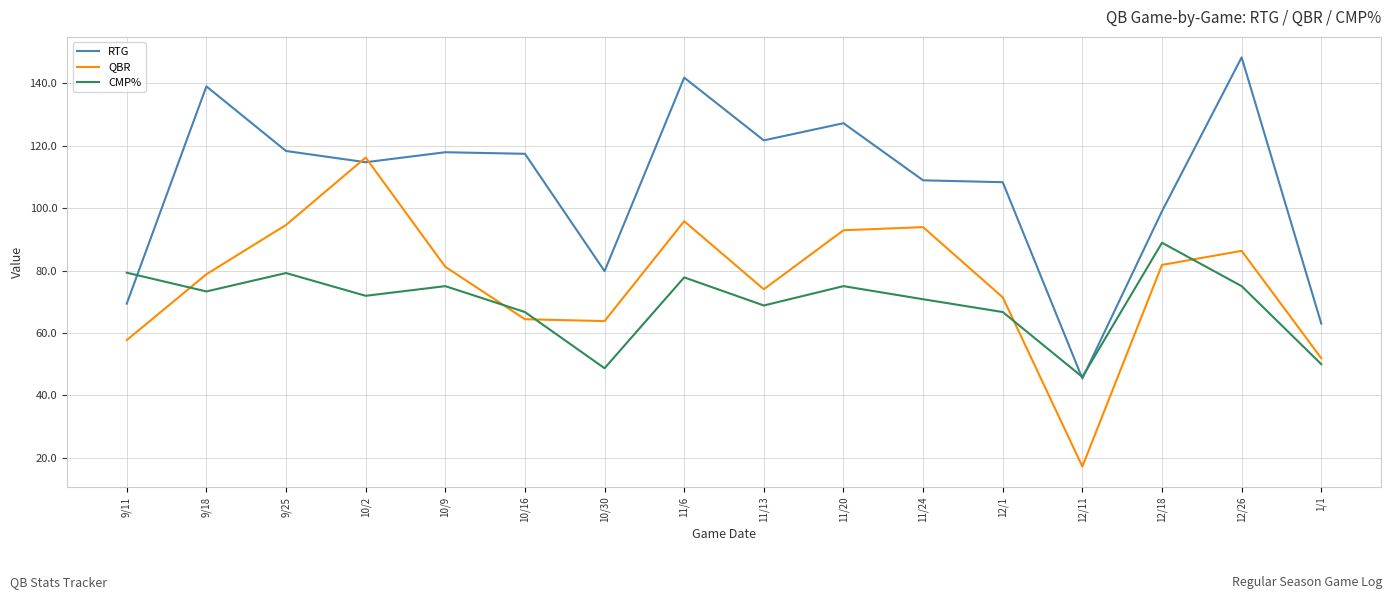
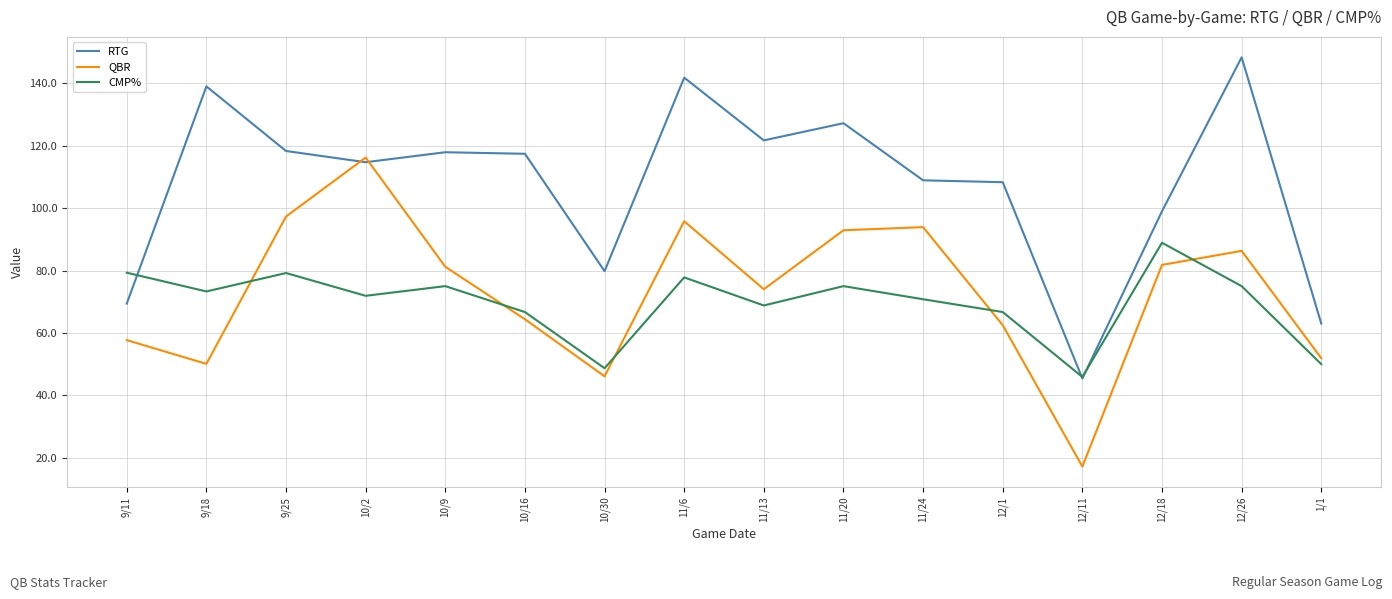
  {
    "RTG": {
      "9/11": 69,
      "9/18": 139,
      "9/25": 118,
      "10/2": 115,
      "10/9": 118,
      "10/16": 117,
      "10/30": 80,
      "11/6": 142,
      "11/13": 122,
      "11/20": 127,
      "11/24": 109,
      "12/1": 108,
      "12/18": 99,
      "12/26": 148,
      "1/1": 63
    },
    "QBR": {
      "9/11": 58,
-     "9/18": 79,
-     "9/25": 95,
+     "9/18": 50,
+     "9/25": 97,
      "10/2": 116,
      "10/9": 81,
      "10/16": 64,
-     "10/30": 64,
+     "10/30": 46,
      "11/6": 96,
      "11/13": 74,
      "11/20": 93,
      "11/24": 94,
-     "12/1": 71,
+     "12/1": 63,
      "12/11": 17,
      "12/18": 82,
      "12/26": 86,
      "1/1": 52
    },
    "CMP%": {
      "9/11": 79,
      "9/18": 73,
      "9/25": 79,
      "10/2": 72,
      "10/9": 75,
      "10/16": 67,
      "10/30": 49,
      "11/6": 78,
      "11/13": 69,
      "11/20": 75,
      "11/24": 71,
      "12/1": 67,
      "12/18": 89,
      "12/26": 75,
      "1/1": 50
    }
  }
